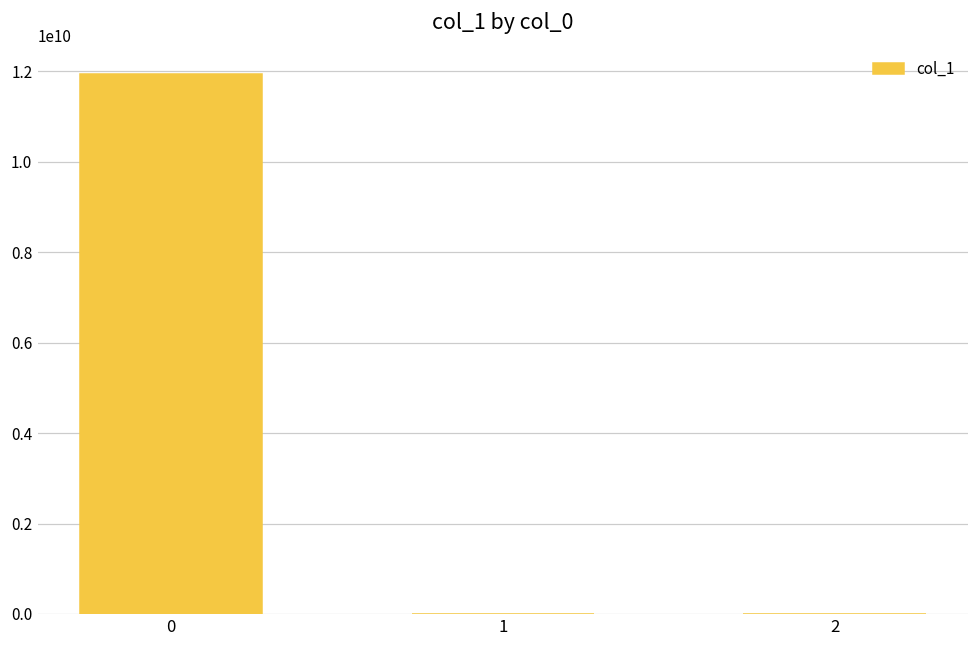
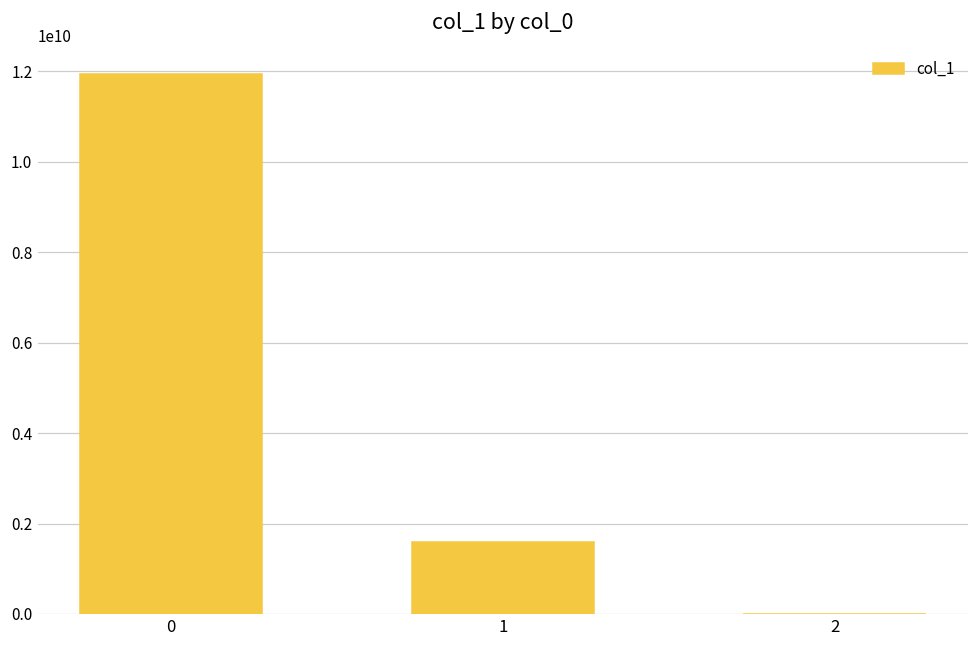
  {
    "0": 11900000000,
-   "1": 0
+   "1": 1600000000
  }
